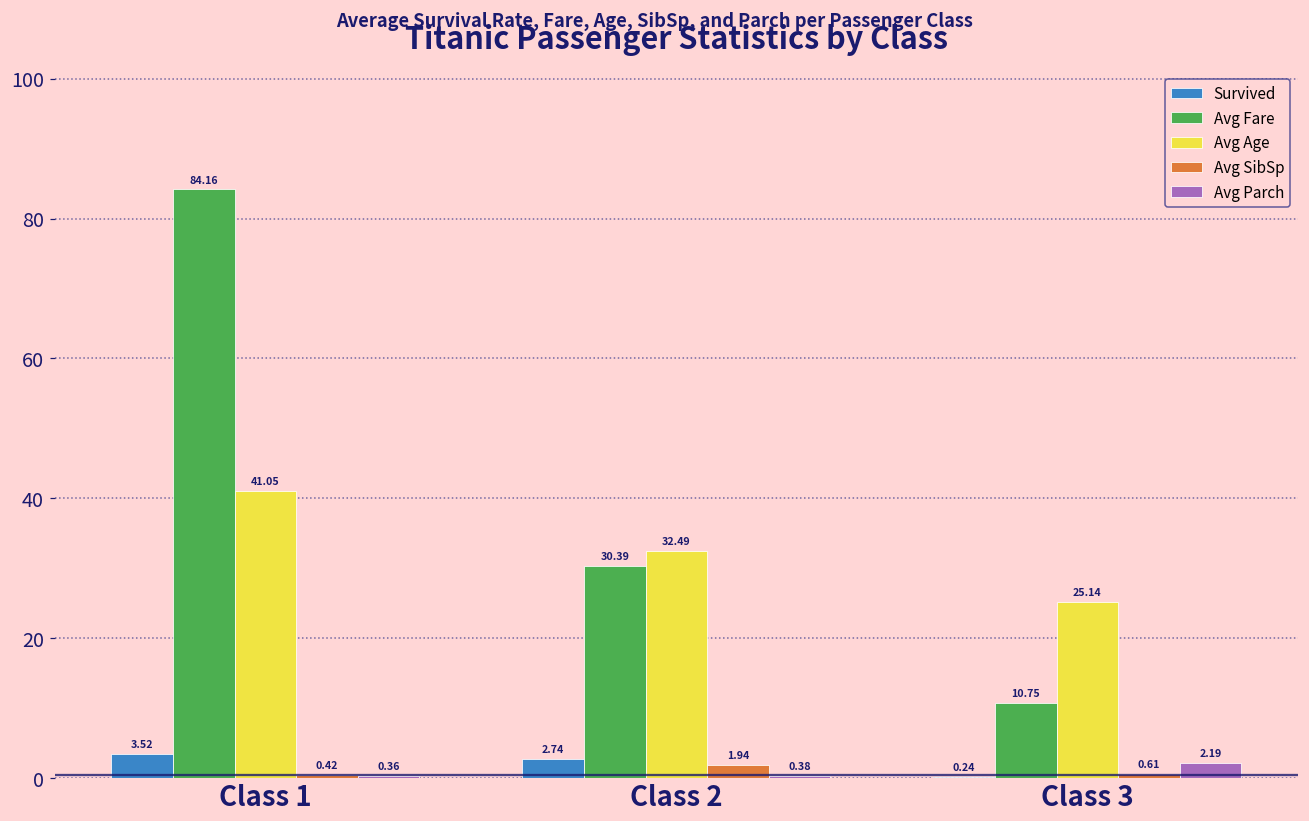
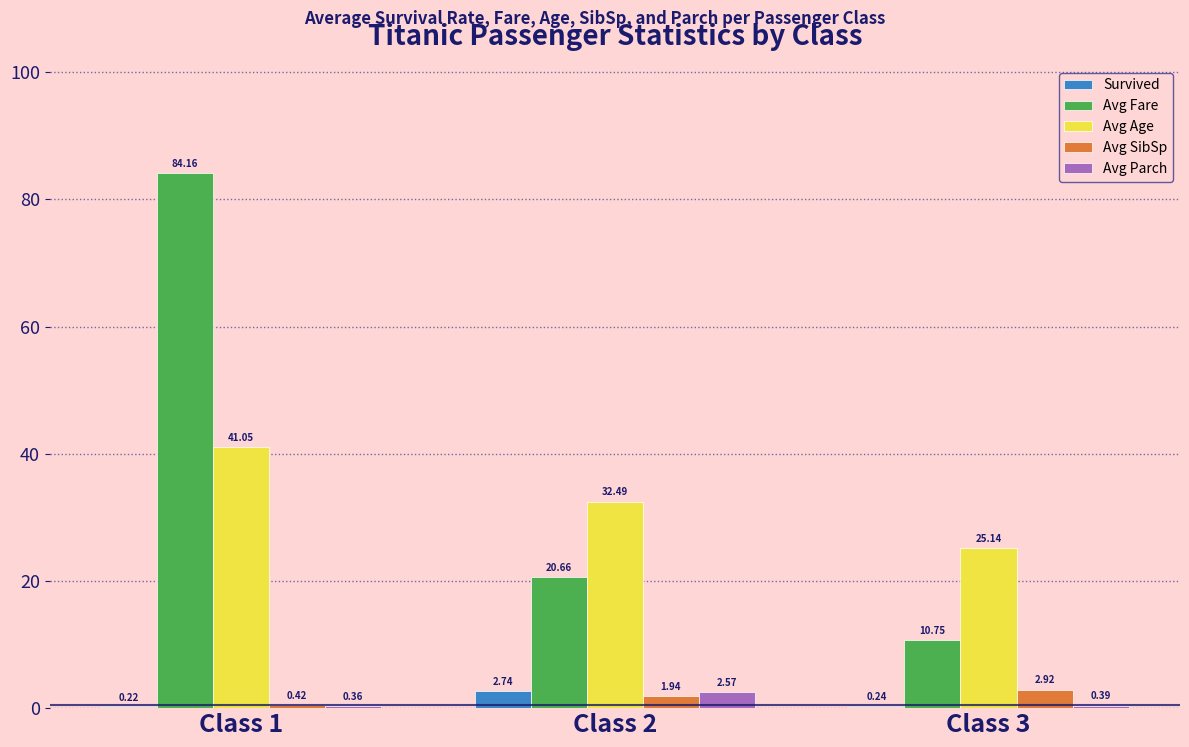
  {
    "Survived": {
-     "Class 1": 3.52,
+     "Class 1": 0.22,
      "Class 2": 2.74,
      "Class 3": 0.24
    },
    "Avg Fare": {
      "Class 1": 84.16,
-     "Class 2": 30.39,
+     "Class 2": 20.66,
      "Class 3": 10.75
    },
    "Avg Age": {
      "Class 1": 41.05,
      "Class 2": 32.49,
      "Class 3": 25.14
    },
    "Avg SibSp": {
      "Class 1": 0.42,
      "Class 2": 1.94,
-     "Class 3": 0.61
+     "Class 3": 2.92
    },
    "Avg Parch": {
      "Class 1": 0.36,
-     "Class 2": 0.38,
-     "Class 3": 2.19
+     "Class 2": 2.57,
+     "Class 3": 0.39
    }
  }
